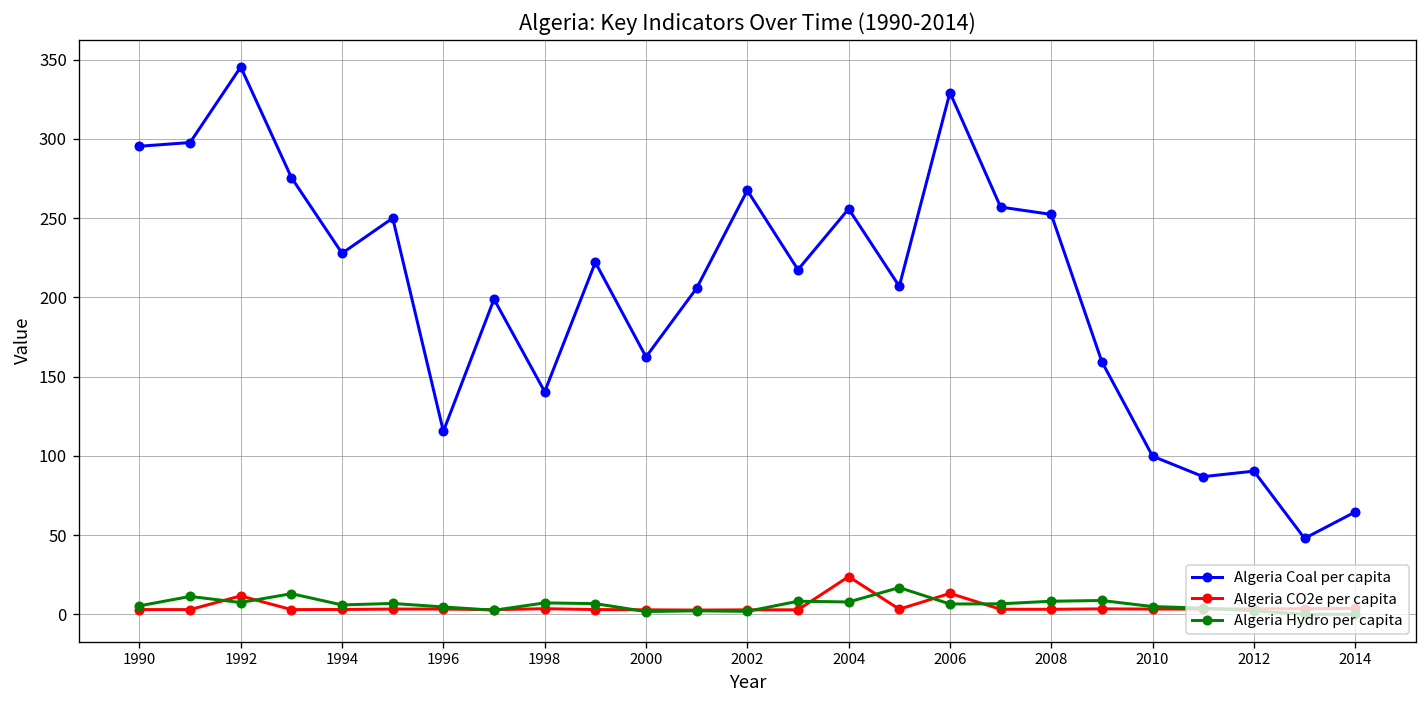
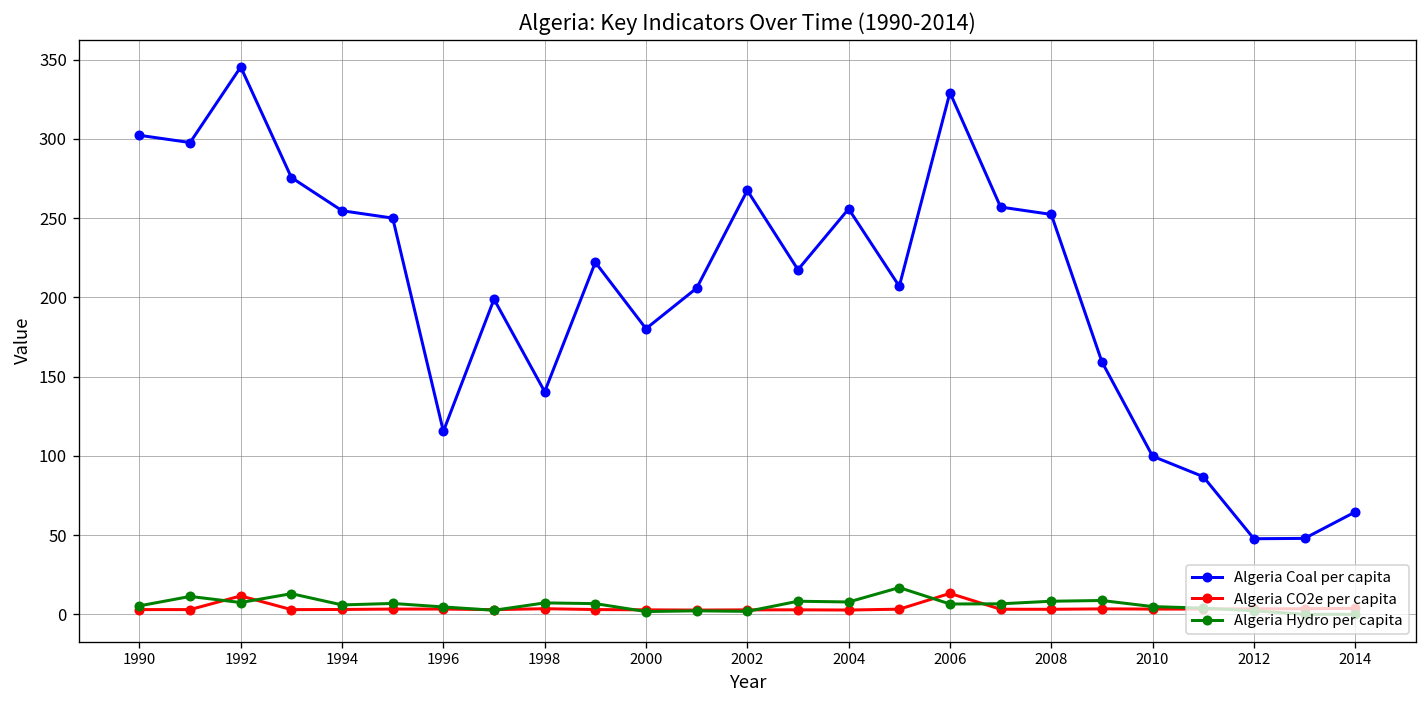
  {
    "Algeria Coal per capita": {
-     "1990": 295,
+     "1990": 302,
      "1992": 345,
-     "1994": 228,
+     "1994": 255,
      "1996": 115,
      "1998": 141,
-     "2000": 162,
+     "2000": 180,
      "2002": 267,
      "2004": 256,
      "2006": 329,
      "2008": 252,
      "2010": 100,
-     "2012": 90,
+     "2012": 48,
      "2014": 65
    },
    "Algeria CO2e per capita": {
      "1990": 3,
      "1992": 12,
      "1994": 3,
      "1998": 4,
-     "2004": 24,
+     "2004": 3,
      "2006": 13,
      "2008": 3
    },
    "Algeria Hydro per capita": {
      "1990": 5,
      "1992": 7,
      "1994": 6,
      "1998": 7,
      "2004": 8,
      "2006": 7,
      "2008": 8
    }
  }
